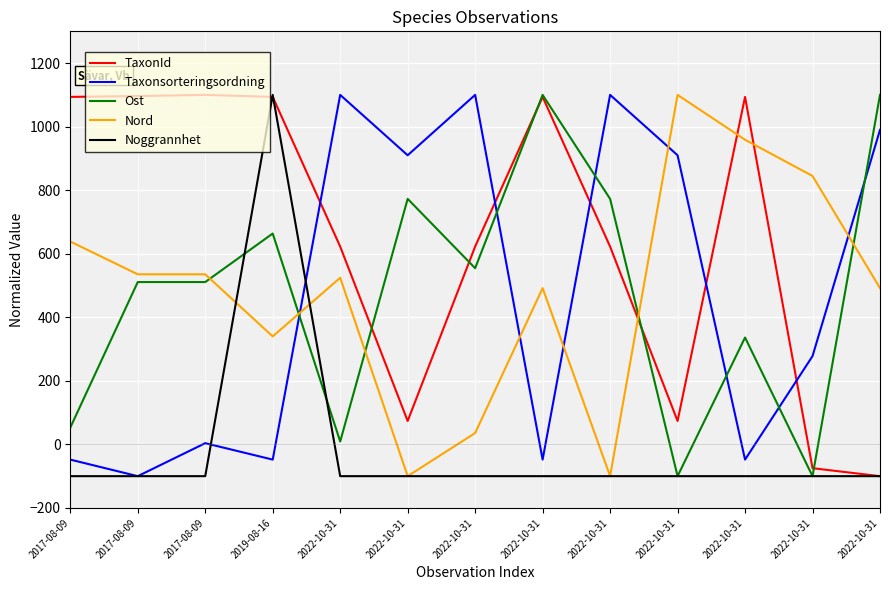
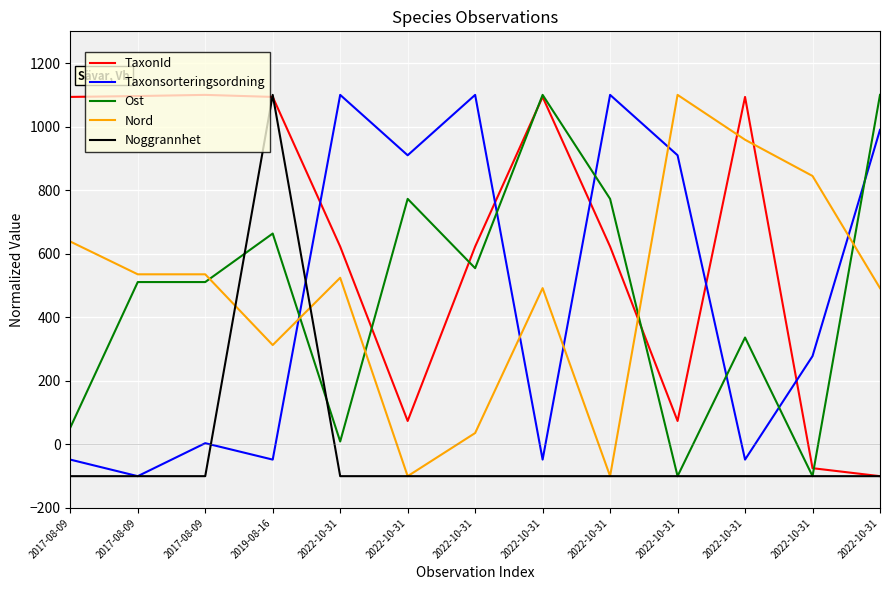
  {
    "Taxonsorteringsordning": {
      "2019-08-16": -50
    },
    "Ost": {
      "2019-08-16": 660
    },
    "Nord": {
-     "2019-08-16": 340
+     "2019-08-16": 310
    }
  }
